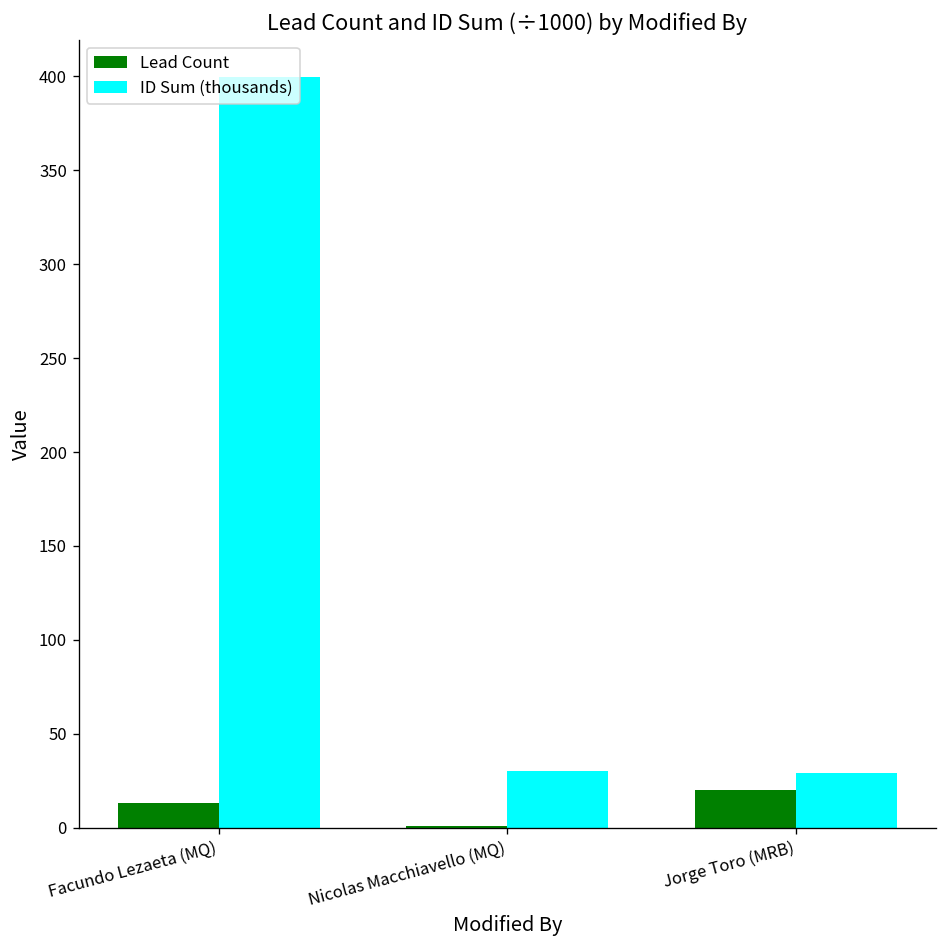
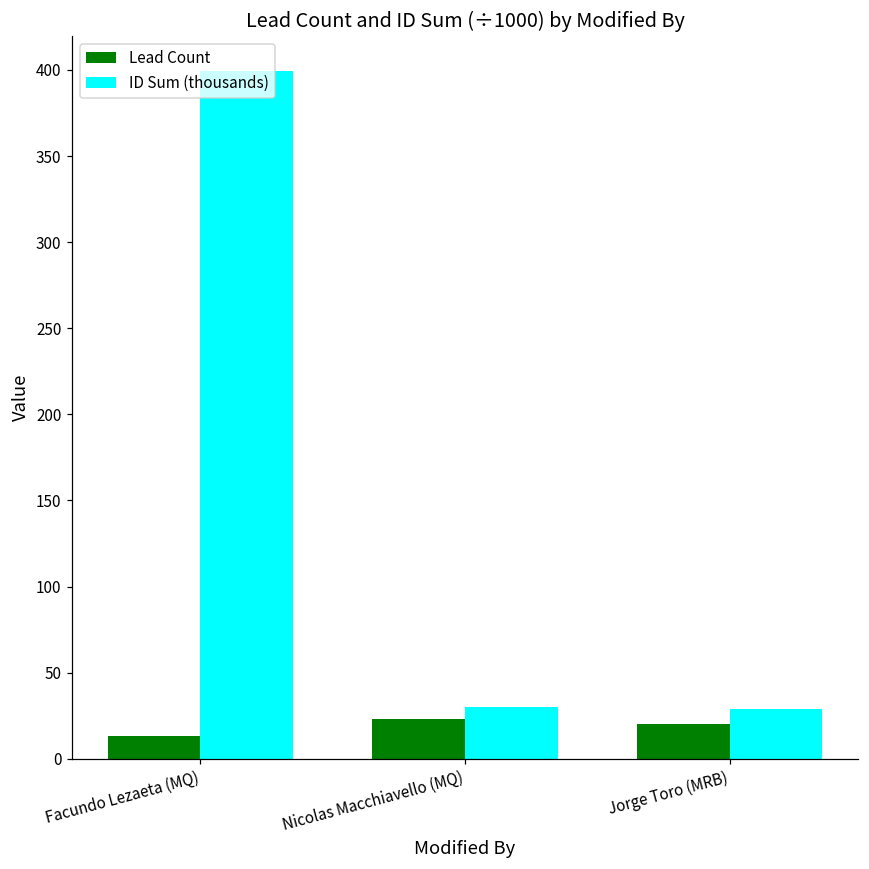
  {
    "Lead Count": {
      "Facundo Lezaeta (MQ)": 13,
-     "Nicolas Macchiavello (MQ)": 1,
+     "Nicolas Macchiavello (MQ)": 23,
      "Jorge Toro (MRB)": 20
    },
    "ID Sum (thousands)": {
      "Nicolas Macchiavello (MQ)": 30,
      "Jorge Toro (MRB)": 29
    }
  }
